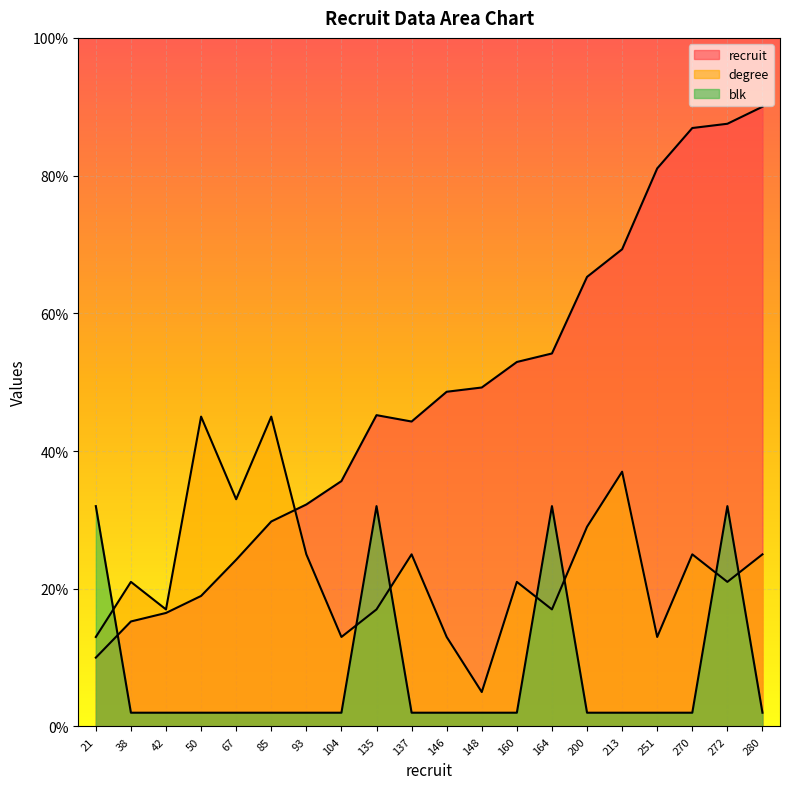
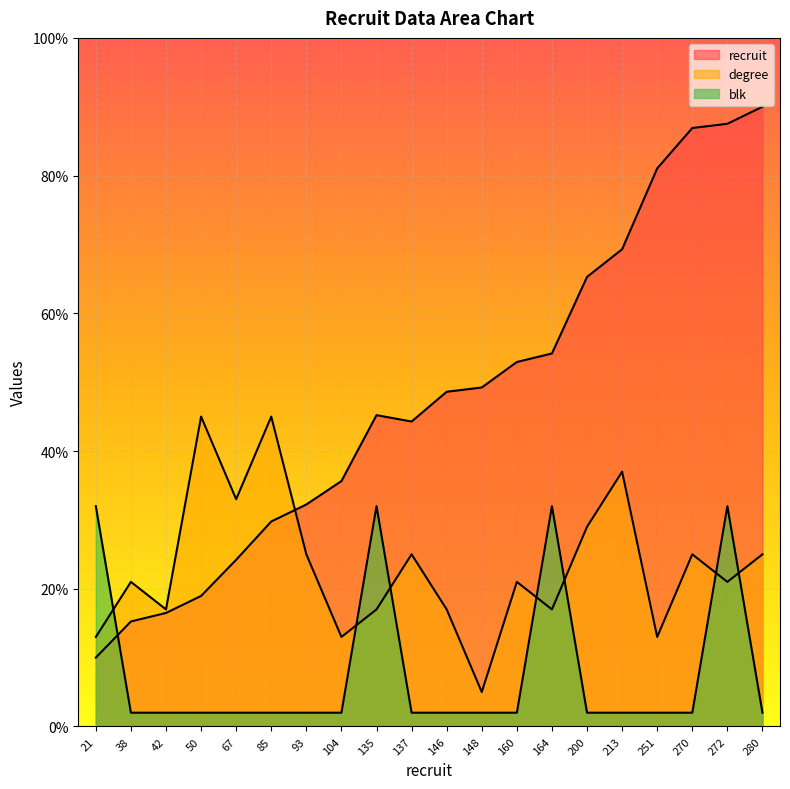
  {
    "recruit": {
      "21": "10%",
      "38": "15%",
      "42": "16%",
      "50": "19%",
      "67": "24%",
      "85": "30%",
      "93": "32%",
      "104": "36%",
      "135": "45%",
      "137": "44%",
      "146": "49%",
      "148": "49%",
      "160": "53%",
      "164": "54%",
      "200": "65%",
      "213": "69%",
      "251": "81%",
      "270": "87%",
      "272": "88%",
      "280": "90%"
    },
    "degree": {
      "21": "13%",
      "38": "21%",
      "42": "17%",
      "50": "45%",
      "67": "33%",
      "85": "45%",
      "93": "25%",
      "104": "13%",
      "135": "17%",
      "137": "25%",
-     "146": "13%",
+     "146": "17%",
      "148": "5%",
      "160": "21%",
      "164": "17%",
      "200": "29%",
      "213": "37%",
      "251": "13%",
      "270": "25%",
      "272": "21%",
      "280": "25%"
    },
    "blk": {
      "21": "32%",
      "38": "2%",
      "42": "2%",
      "50": "2%",
      "67": "2%",
      "85": "2%",
      "93": "2%",
      "104": "2%",
      "135": "32%",
      "137": "2%",
      "146": "2%",
      "148": "2%",
      "160": "2%",
      "164": "32%",
      "200": "2%",
      "213": "2%",
      "251": "2%",
      "270": "2%",
      "272": "32%",
      "280": "2%"
    }
  }
